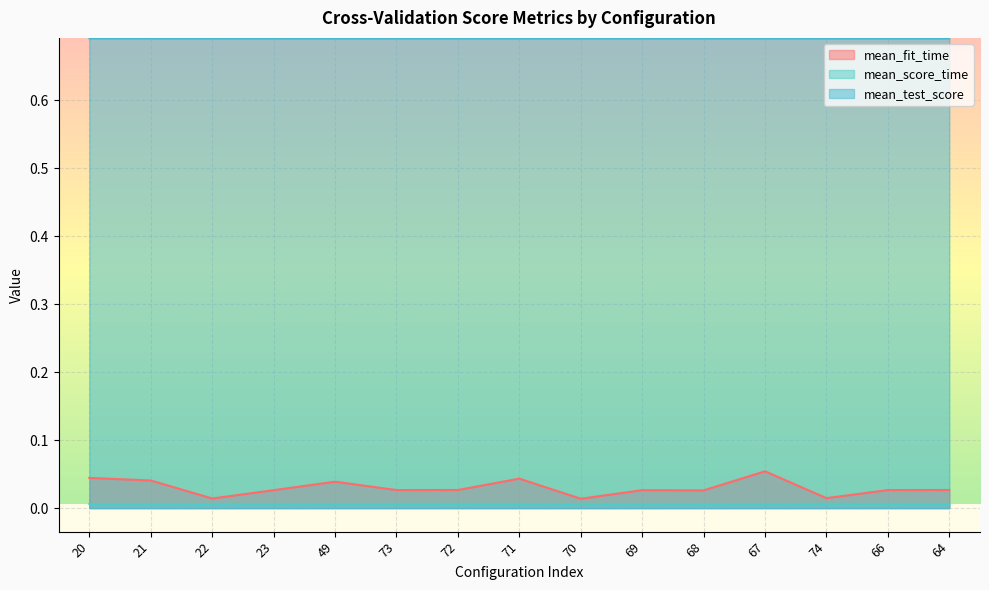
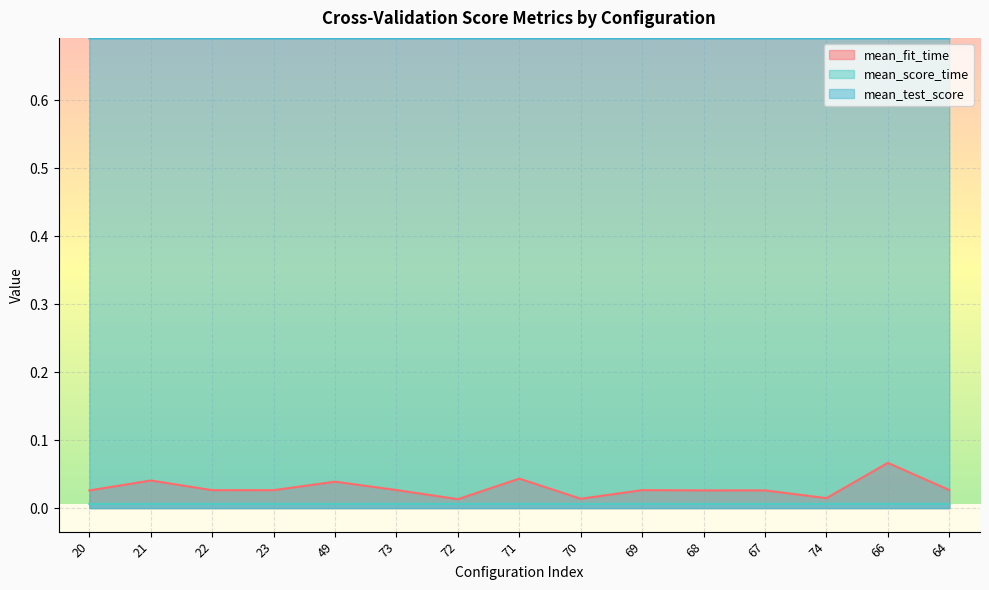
  {
    "mean_fit_time": {
-     "20": 0.04,
+     "20": 0.03,
      "21": 0.04,
-     "22": 0.01,
+     "22": 0.03,
      "23": 0.03,
      "49": 0.04,
      "73": 0.03,
-     "72": 0.03,
+     "72": 0.01,
      "71": 0.04,
      "70": 0.01,
      "69": 0.03,
      "68": 0.03,
-     "67": 0.05,
+     "67": 0.03,
      "74": 0.01,
-     "66": 0.03,
+     "66": 0.07,
      "64": 0.03
    }
  }
